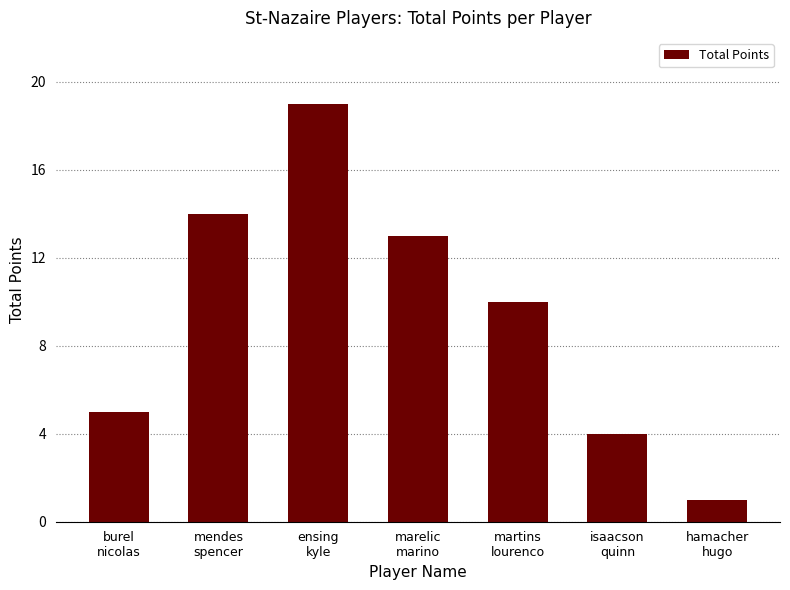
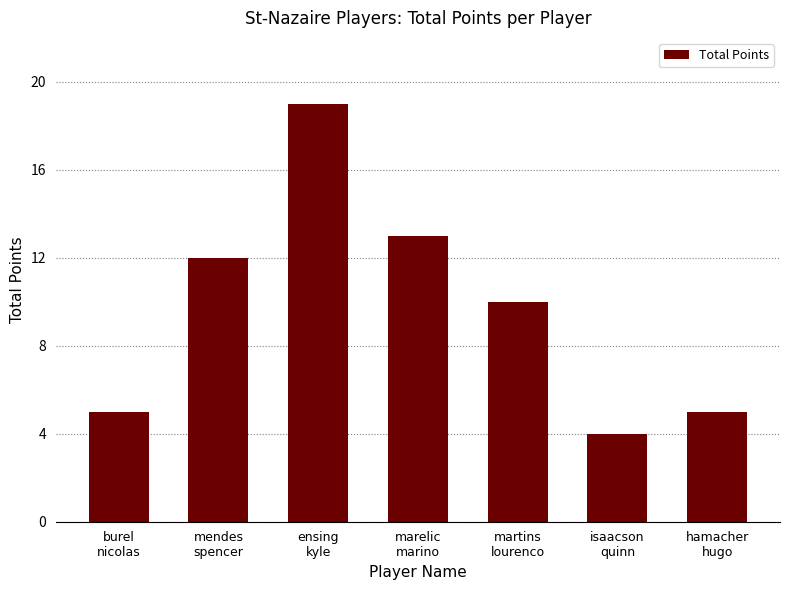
  {
    "burel nicolas": 5,
-   "mendes spencer": 14,
+   "mendes spencer": 12,
    "ensing kyle": 19,
    "marelic marino": 13,
    "martins lourenco": 10,
    "isaacson quinn": 4,
-   "hamacher hugo": 1
+   "hamacher hugo": 5
  }
